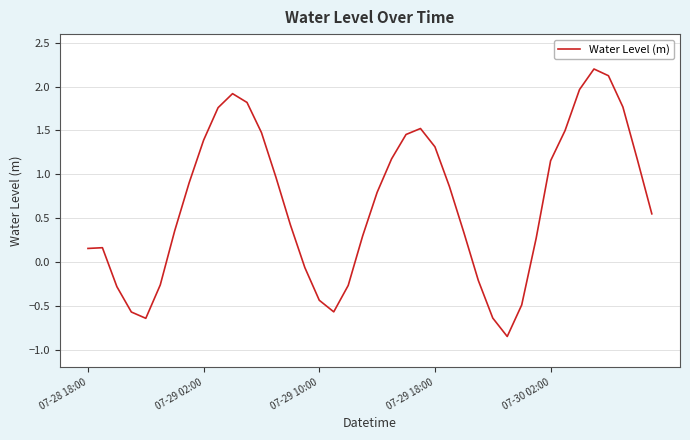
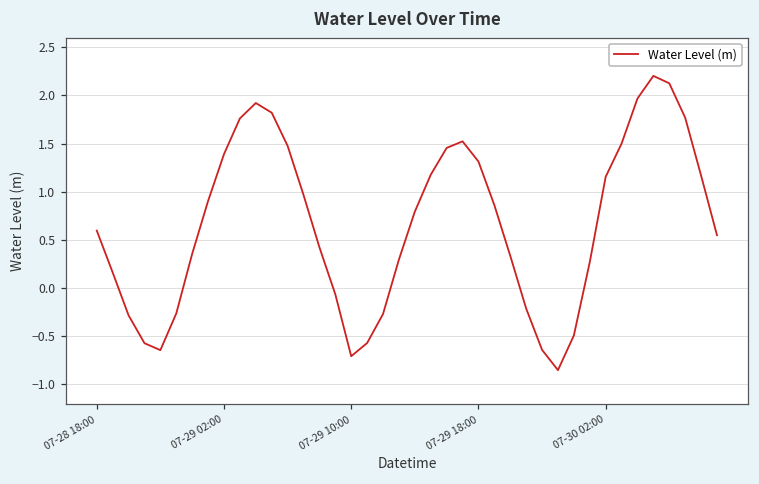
  {
-   "07-28 18:00": 0.2,
+   "07-28 18:00": 0.6,
    "07-29 02:00": 1.4,
-   "07-29 10:00": -0.4,
+   "07-29 10:00": -0.7,
    "07-29 18:00": 1.3,
    "07-30 02:00": 1.2
  }
